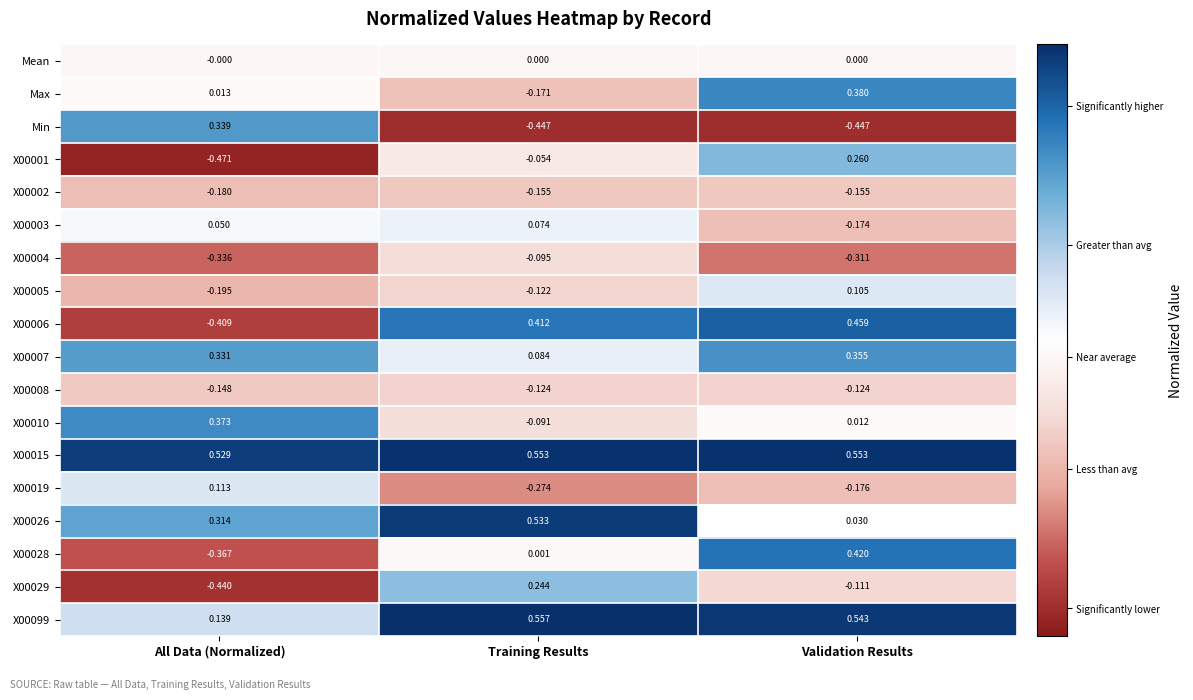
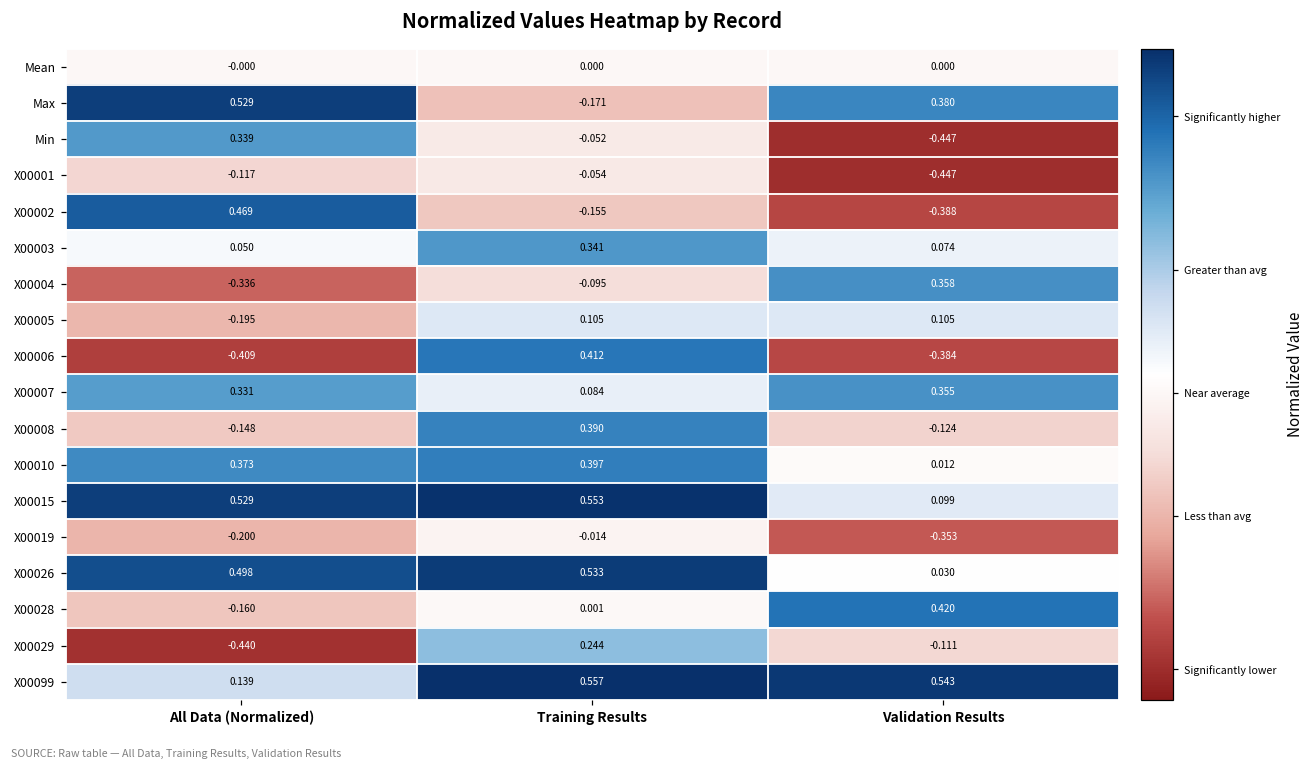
  {
    "Mean": {
      "All Data (Normalized)": -0.000,
      "Training Results": 0.000,
      "Validation Results": 0.000
    },
    "Max": {
-     "All Data (Normalized)": 0.013,
+     "All Data (Normalized)": 0.529,
      "Training Results": -0.171,
      "Validation Results": 0.380
    },
    "Min": {
      "All Data (Normalized)": 0.339,
-     "Training Results": -0.447,
+     "Training Results": -0.052,
      "Validation Results": -0.447
    },
    "X00001": {
-     "All Data (Normalized)": -0.471,
+     "All Data (Normalized)": -0.117,
      "Training Results": -0.054,
-     "Validation Results": 0.260
+     "Validation Results": -0.447
    },
    "X00002": {
-     "All Data (Normalized)": -0.180,
+     "All Data (Normalized)": 0.469,
      "Training Results": -0.155,
-     "Validation Results": -0.155
+     "Validation Results": -0.388
    },
    "X00003": {
      "All Data (Normalized)": 0.050,
-     "Training Results": 0.074,
-     "Validation Results": -0.174
+     "Training Results": 0.341,
+     "Validation Results": 0.074
    },
    "X00004": {
      "All Data (Normalized)": -0.336,
      "Training Results": -0.095,
-     "Validation Results": -0.311
+     "Validation Results": 0.358
    },
    "X00005": {
      "All Data (Normalized)": -0.195,
-     "Training Results": -0.122,
+     "Training Results": 0.105,
      "Validation Results": 0.105
    },
    "X00006": {
      "All Data (Normalized)": -0.409,
      "Training Results": 0.412,
-     "Validation Results": 0.459
+     "Validation Results": -0.384
    },
    "X00007": {
      "All Data (Normalized)": 0.331,
      "Training Results": 0.084,
      "Validation Results": 0.355
    },
    "X00008": {
      "All Data (Normalized)": -0.148,
-     "Training Results": -0.124,
+     "Training Results": 0.390,
      "Validation Results": -0.124
    },
    "X00010": {
      "All Data (Normalized)": 0.373,
-     "Training Results": -0.091,
+     "Training Results": 0.397,
      "Validation Results": 0.012
    },
    "X00015": {
      "All Data (Normalized)": 0.529,
      "Training Results": 0.553,
-     "Validation Results": 0.553
+     "Validation Results": 0.099
    },
    "X00019": {
-     "All Data (Normalized)": 0.113,
-     "Training Results": -0.274,
-     "Validation Results": -0.176
+     "All Data (Normalized)": -0.200,
+     "Training Results": -0.014,
+     "Validation Results": -0.353
    },
    "X00026": {
-     "All Data (Normalized)": 0.314,
+     "All Data (Normalized)": 0.498,
      "Training Results": 0.533,
      "Validation Results": 0.030
    },
    "X00028": {
-     "All Data (Normalized)": -0.367,
+     "All Data (Normalized)": -0.160,
      "Training Results": 0.001,
      "Validation Results": 0.420
    },
    "X00029": {
      "All Data (Normalized)": -0.440,
      "Training Results": 0.244,
      "Validation Results": -0.111
    },
    "X00099": {
      "All Data (Normalized)": 0.139,
      "Training Results": 0.557,
      "Validation Results": 0.543
    }
  }
